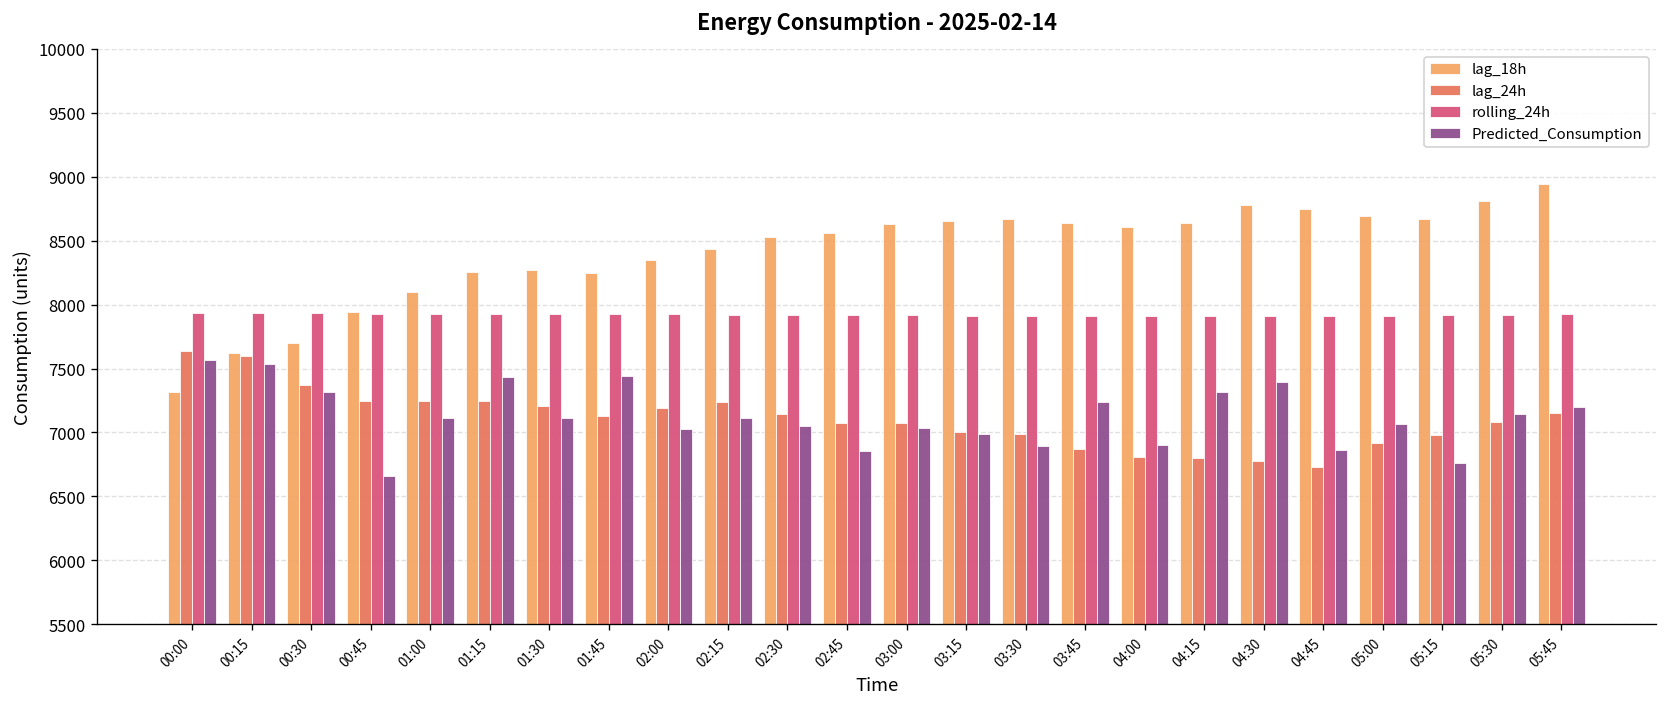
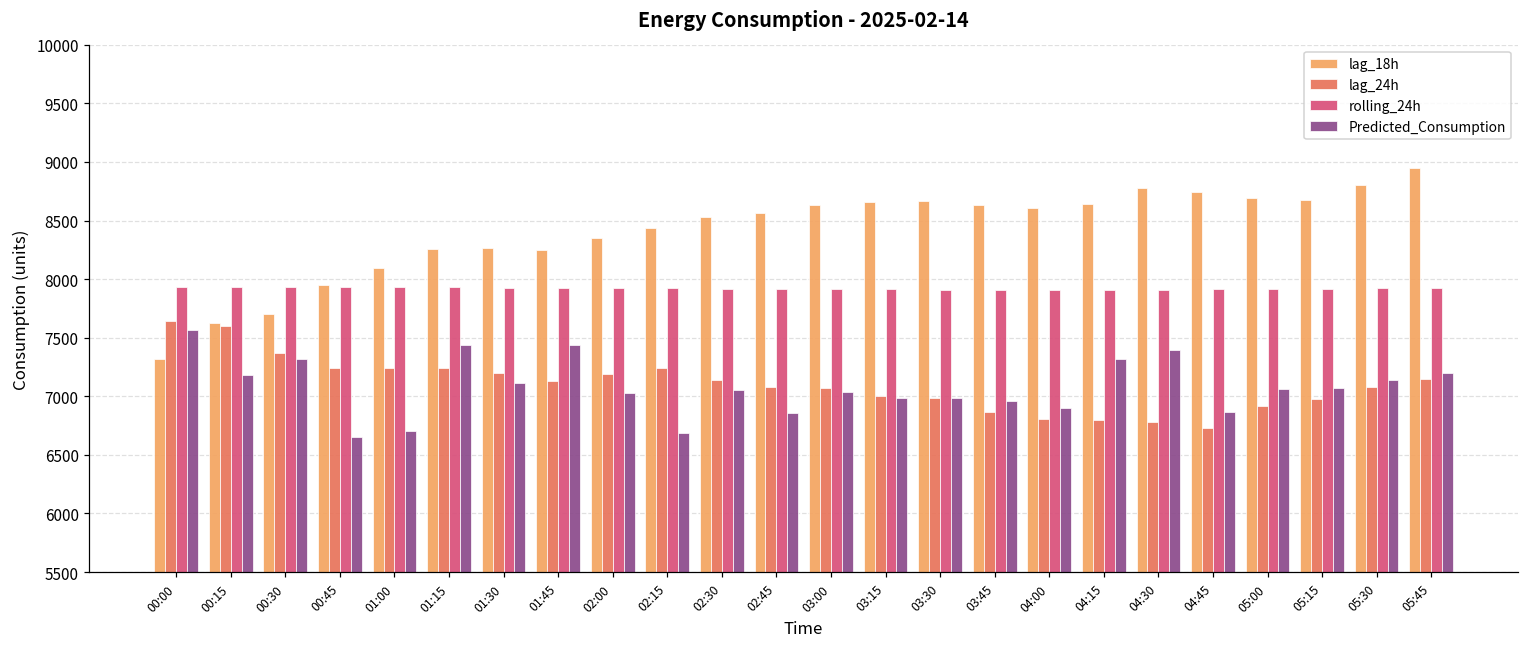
  {
    "Predicted_Consumption": {
      "00:00": 7570,
-     "00:15": 7540,
+     "00:15": 7190,
      "00:30": 7310,
      "00:45": 6660,
-     "01:00": 7120,
+     "01:00": 6700,
      "01:15": 7440,
      "01:30": 7110,
      "01:45": 7440,
      "02:00": 7030,
-     "02:15": 7110,
+     "02:15": 6690,
      "02:30": 7050,
      "02:45": 6860,
      "03:00": 7030,
      "03:15": 6990,
-     "03:30": 6900,
-     "03:45": 7240,
+     "03:30": 6990,
+     "03:45": 6960,
      "04:00": 6900,
      "04:15": 7320,
      "04:30": 7390,
      "04:45": 6860,
      "05:00": 7070,
-     "05:15": 6760,
+     "05:15": 7070,
      "05:30": 7140,
      "05:45": 7200
    }
  }
